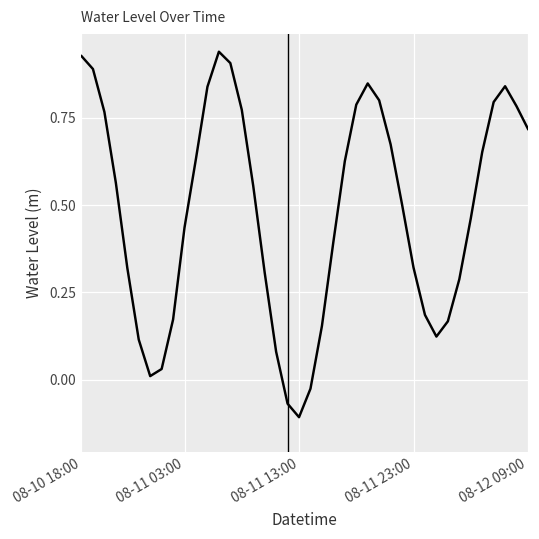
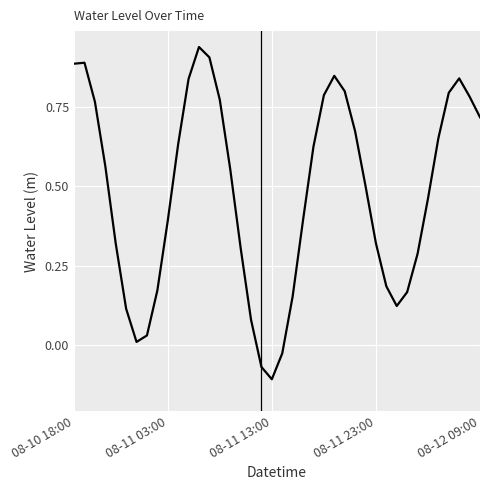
  {
-   "08-10 18:00": 0.93,
-   "08-11 03:00": 0.44,
+   "08-10 18:00": 0.89,
+   "08-11 03:00": 0.39,
    "08-11 13:00": -0.11,
    "08-11 23:00": 0.32,
    "08-12 09:00": 0.72
  }
